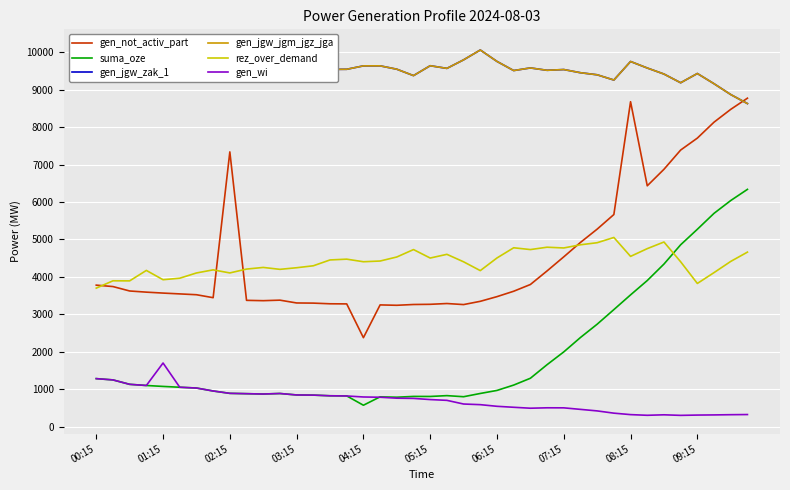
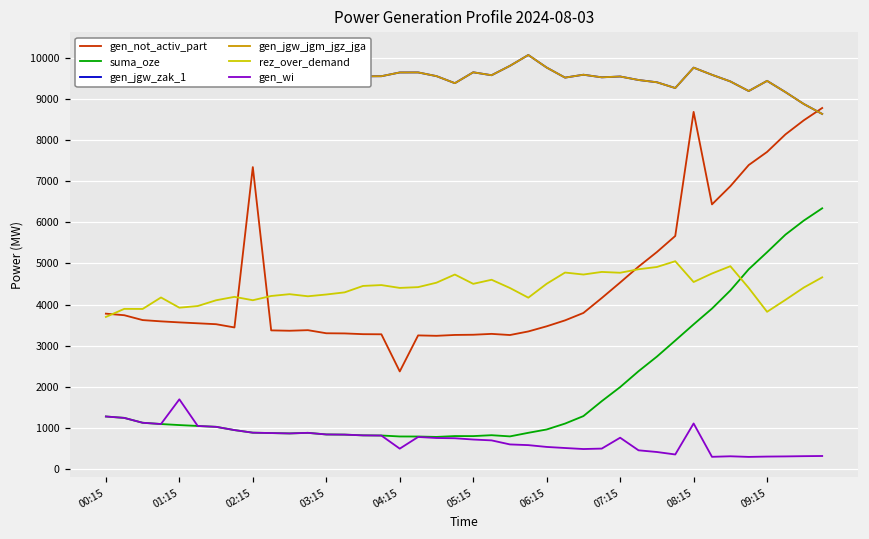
  {
    "gen_not_activ_part": {
      "00:15": 3800,
      "01:15": 3600,
      "02:15": 7300,
      "03:15": 3300,
      "04:15": 2400,
      "05:15": 3300,
      "06:15": 3500,
      "07:15": 4500,
      "08:15": 8700,
      "09:15": 7700
    },
    "suma_oze": {
      "01:15": 1100,
-     "04:15": 600,
+     "04:15": 800,
      "05:15": 800,
      "06:15": 1000,
      "07:15": 2000,
      "08:15": 3500,
      "09:15": 5300
    },
    "gen_wi": {
      "01:15": 1700,
-     "04:15": 800,
+     "04:15": 500,
      "05:15": 700,
      "06:15": 500,
-     "07:15": 500,
-     "08:15": 300,
+     "07:15": 800,
+     "08:15": 1100,
      "09:15": 300
    }
  }
